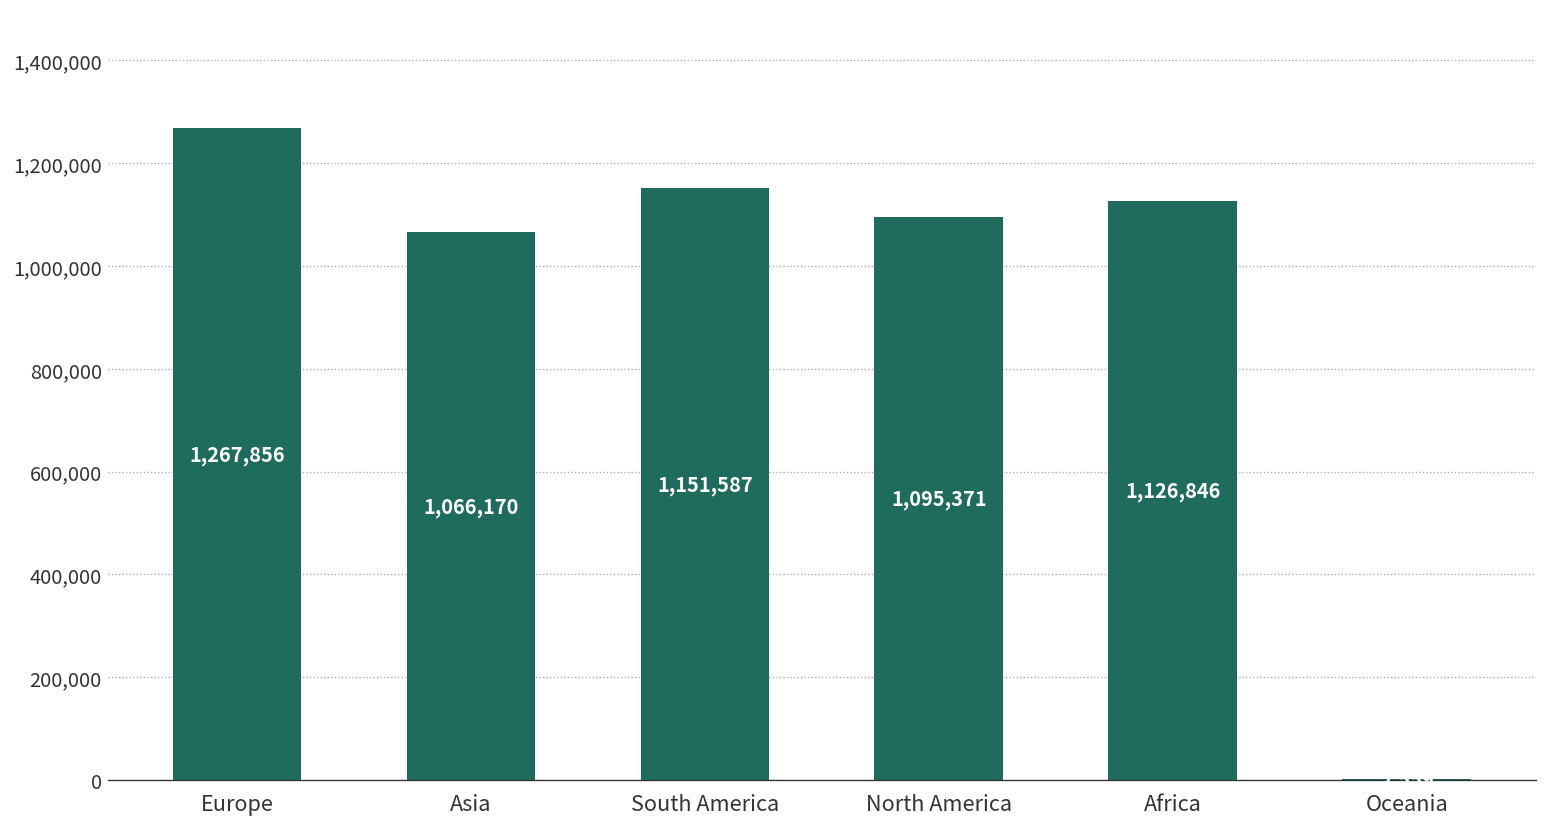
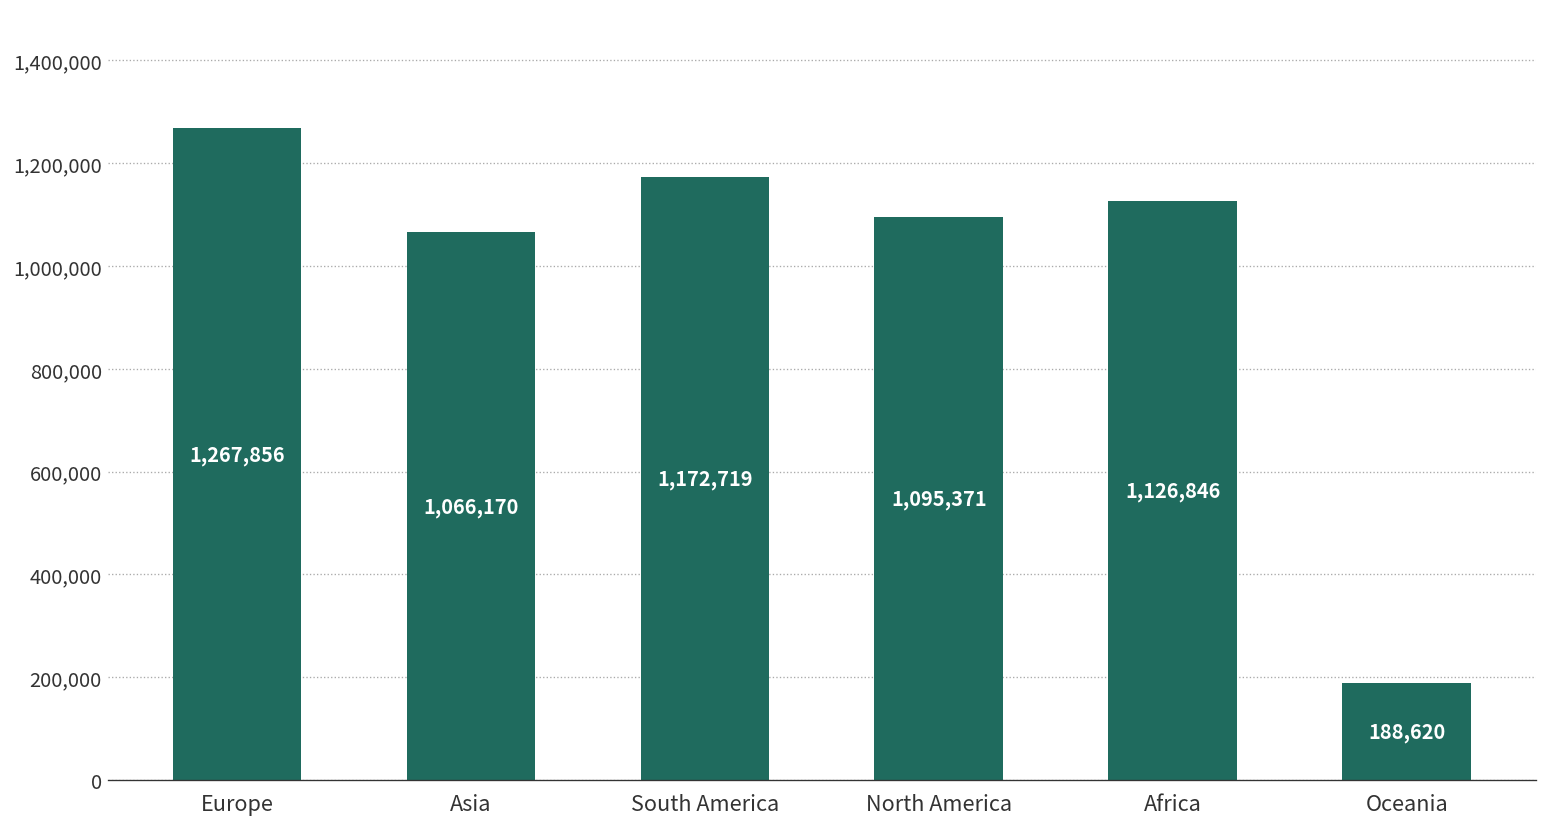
  {
    "Europe": "1,267,856",
    "Asia": "1,066,170",
-   "South America": "1,151,587",
+   "South America": "1,172,719",
    "North America": "1,095,371",
    "Africa": "1,126,846",
-   "Oceania": "0"
+   "Oceania": "190,000"
  }
